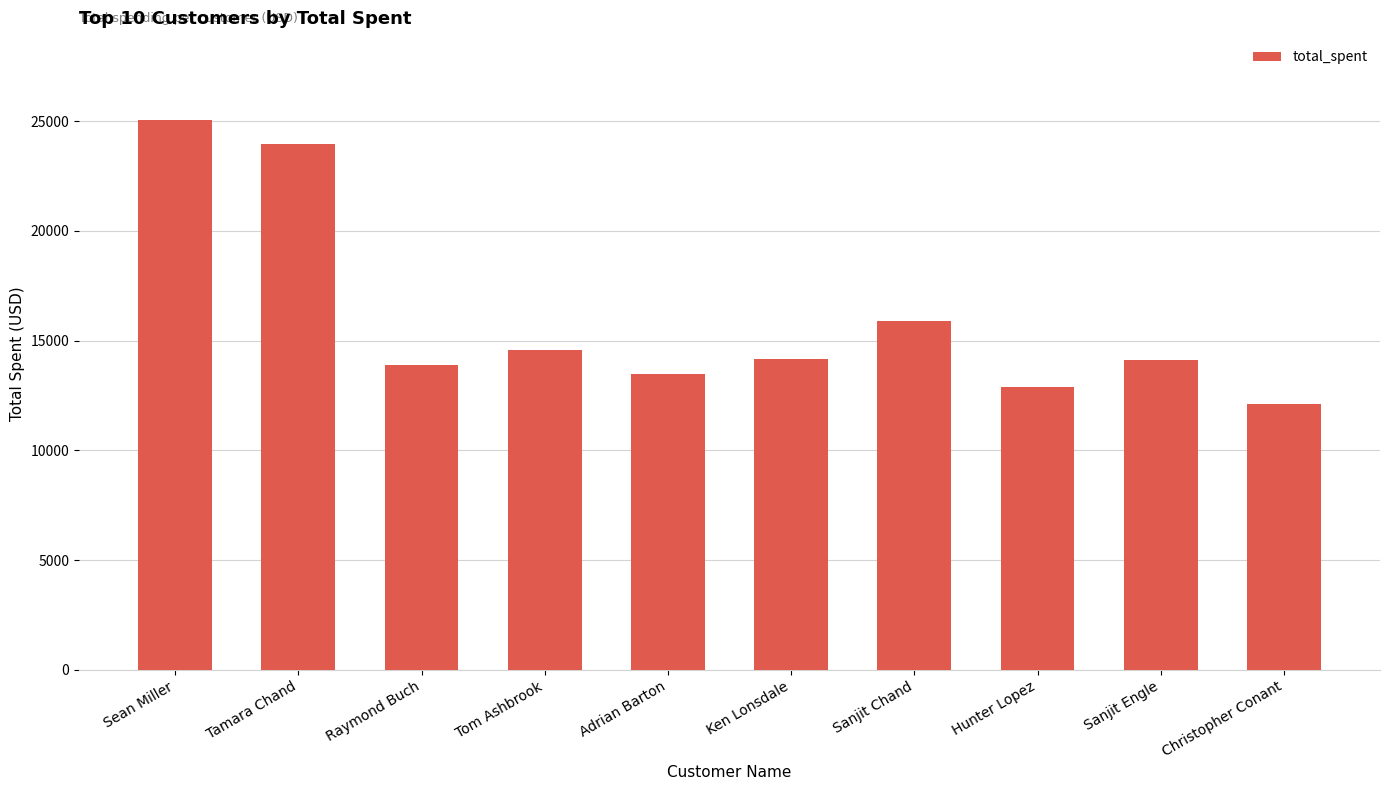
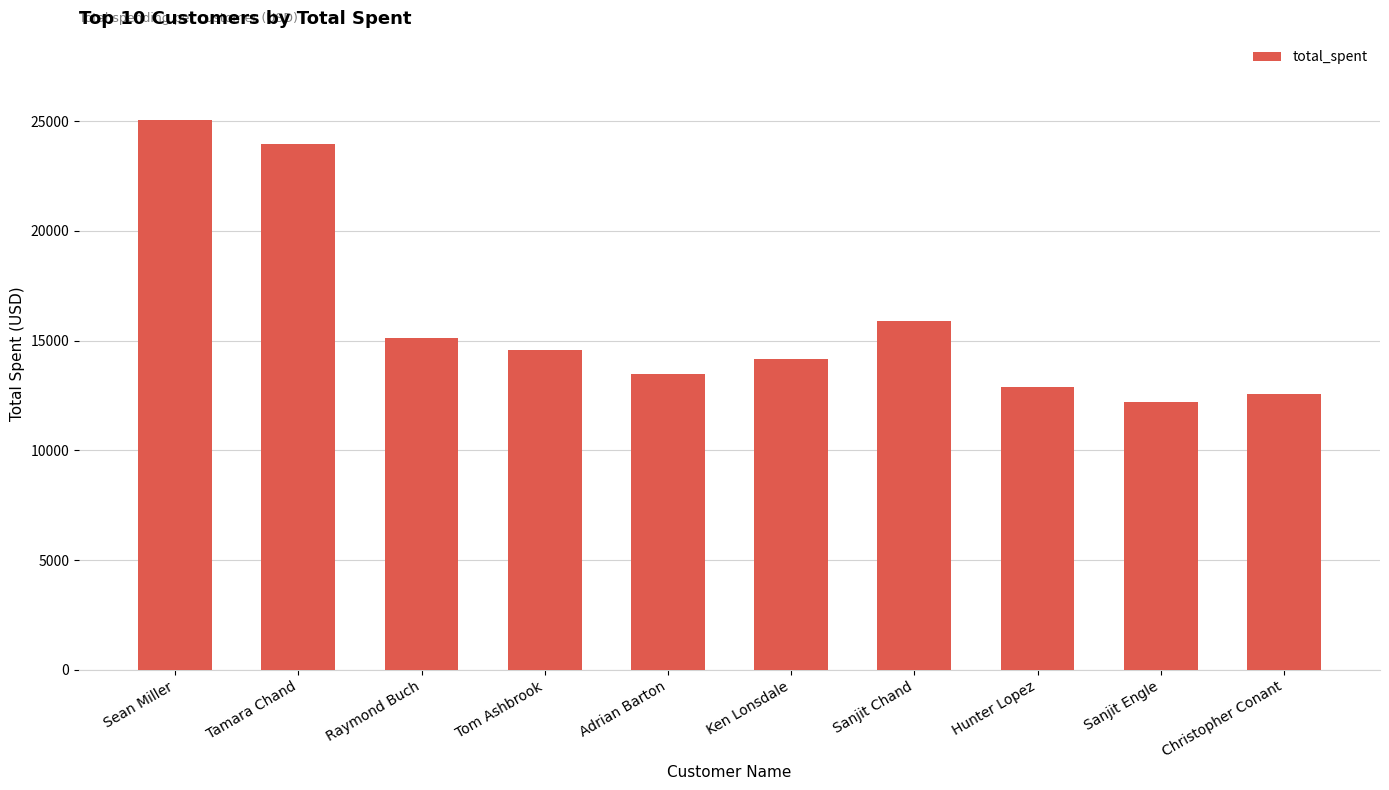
  {
    "Sean Miller": 25000,
    "Tamara Chand": 23900,
-   "Raymond Buch": 13900,
+   "Raymond Buch": 15100,
    "Tom Ashbrook": 14600,
    "Adrian Barton": 13500,
    "Ken Lonsdale": 14200,
    "Sanjit Chand": 15900,
    "Hunter Lopez": 12900,
-   "Sanjit Engle": 14100,
-   "Christopher Conant": 12100
+   "Sanjit Engle": 12200,
+   "Christopher Conant": 12600
  }
